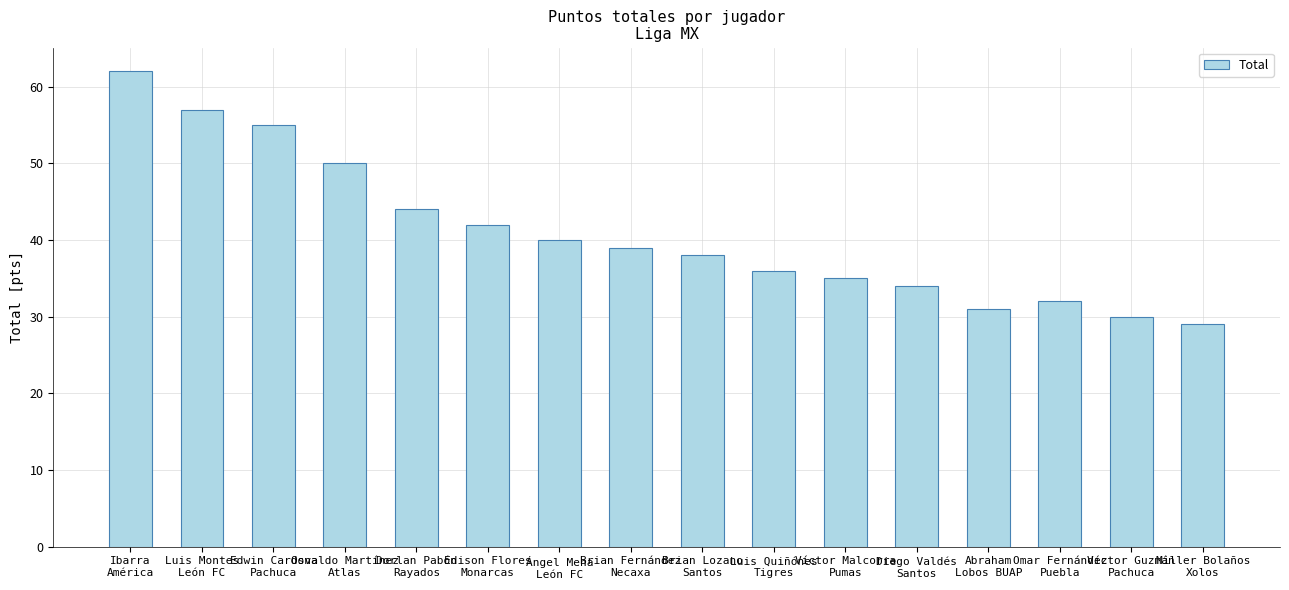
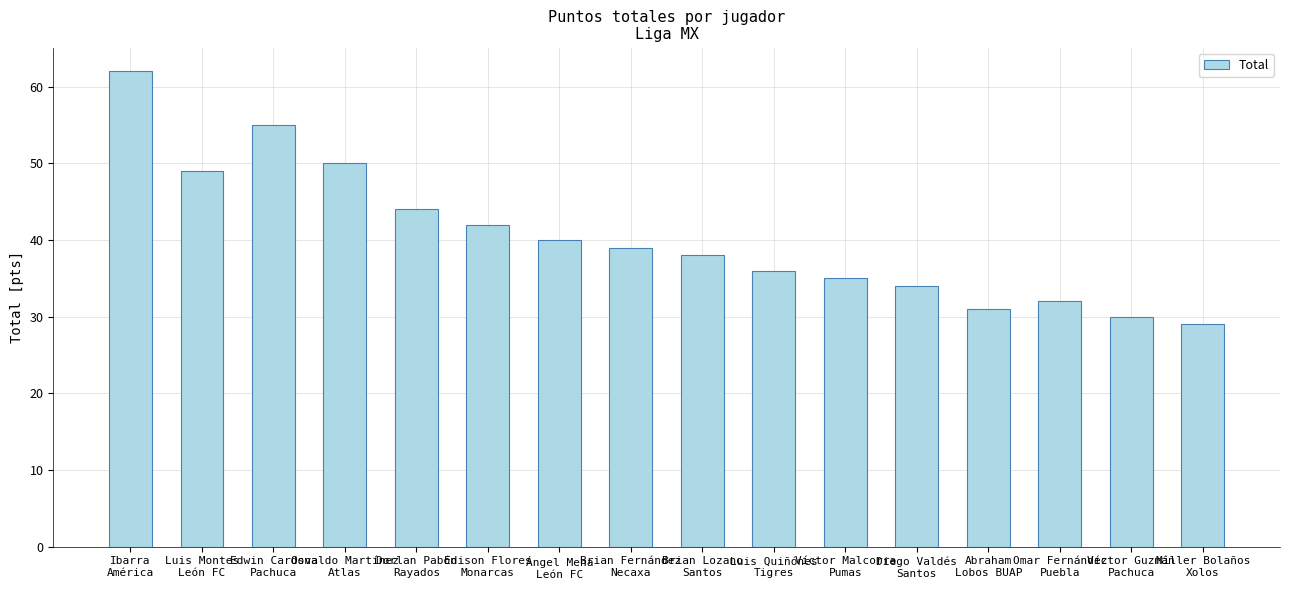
  {
    "Ibarra América": 62,
-   "Luis Montes León FC": 57,
+   "Luis Montes León FC": 49,
    "Edison Flores Monarcas": 42,
    "Abraham Lobos BUAP": 31
  }
